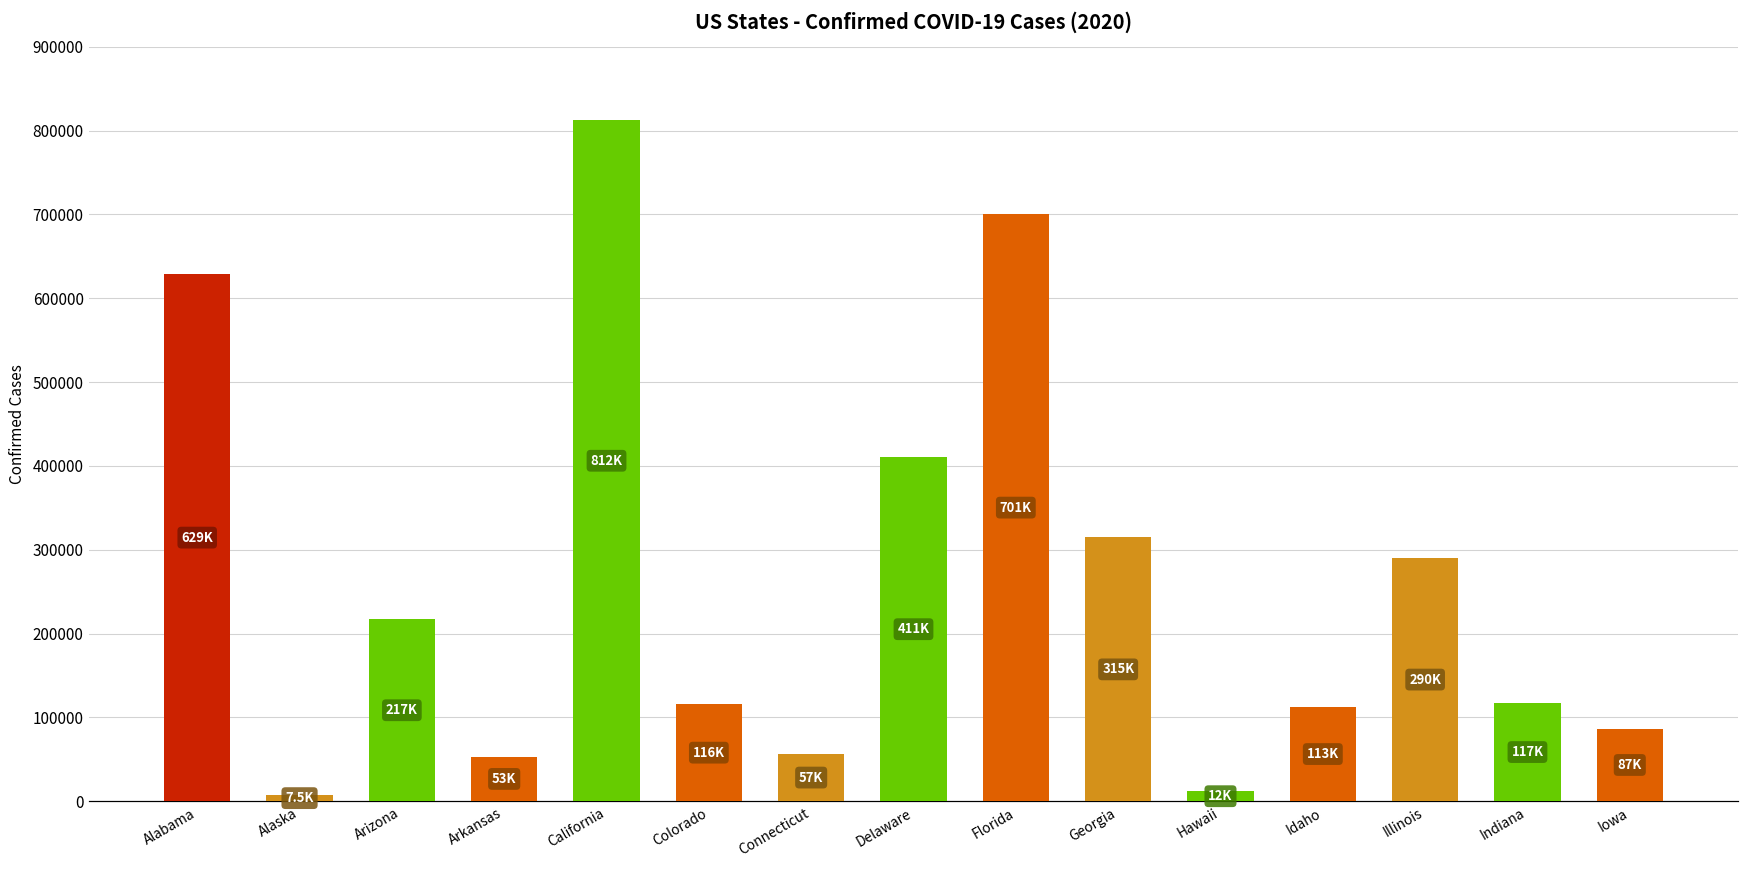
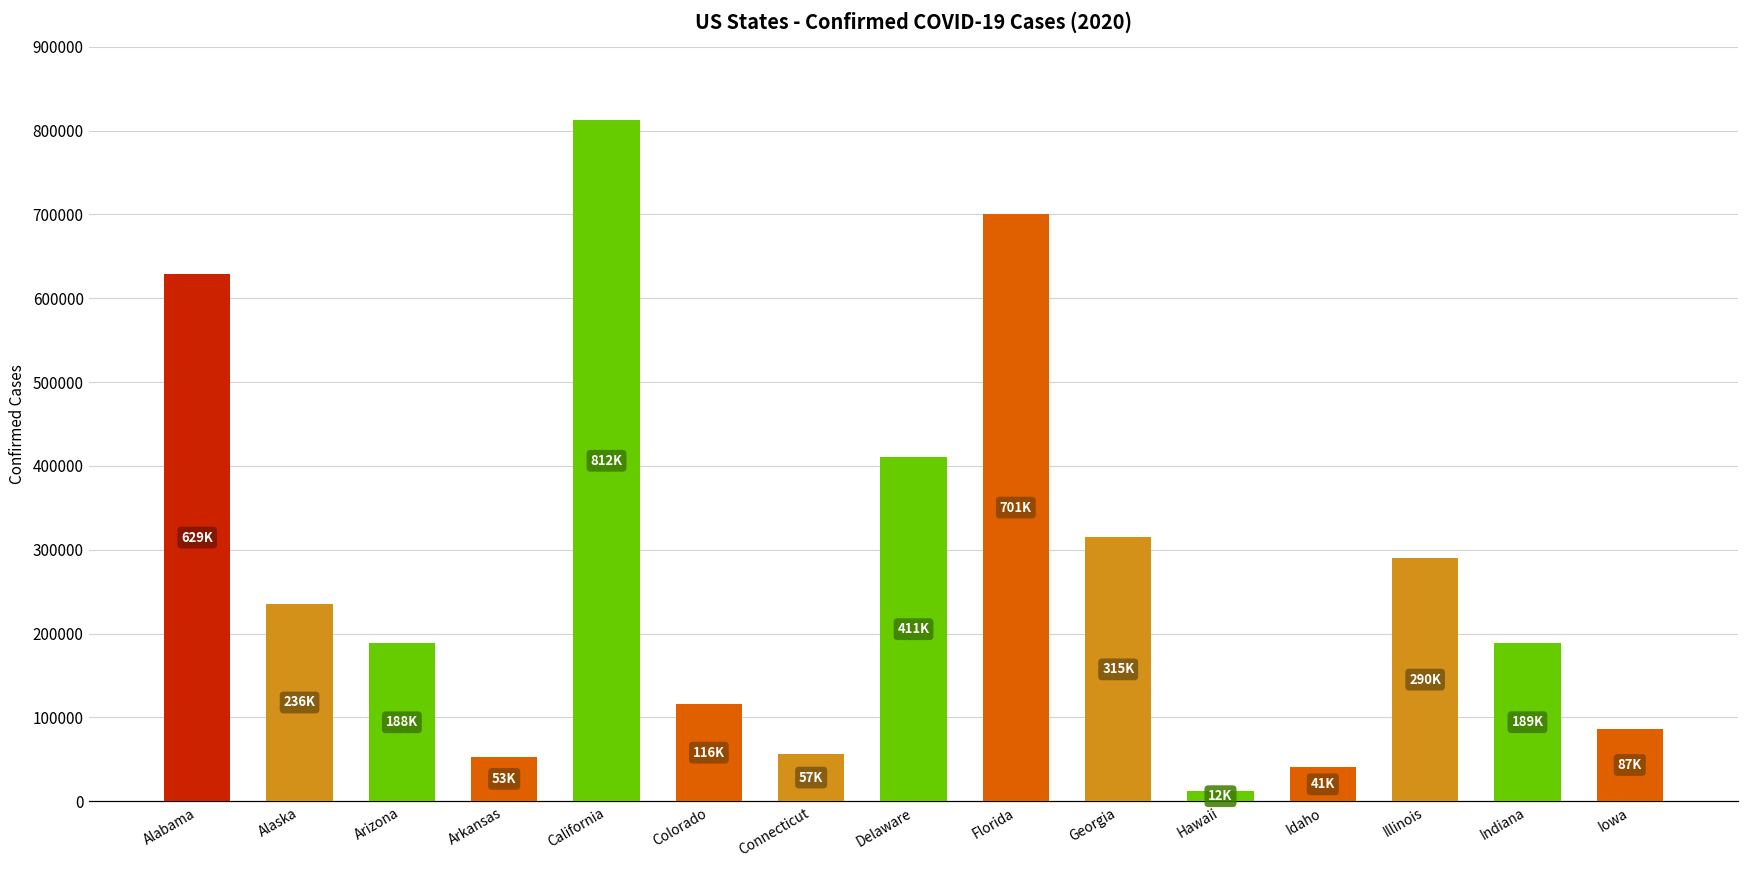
  {
-   "Alaska": "7.5K",
-   "Arizona": "217K",
-   "Idaho": "113K",
-   "Indiana": "117K"
+   "Alaska": "236K",
+   "Arizona": "188K",
+   "Idaho": "41K",
+   "Indiana": "189K"
  }
